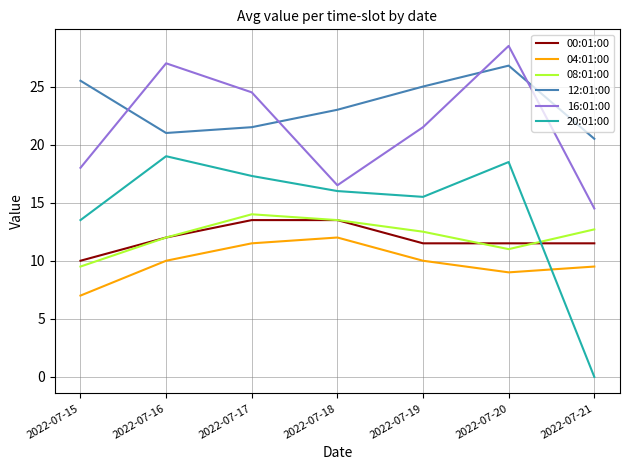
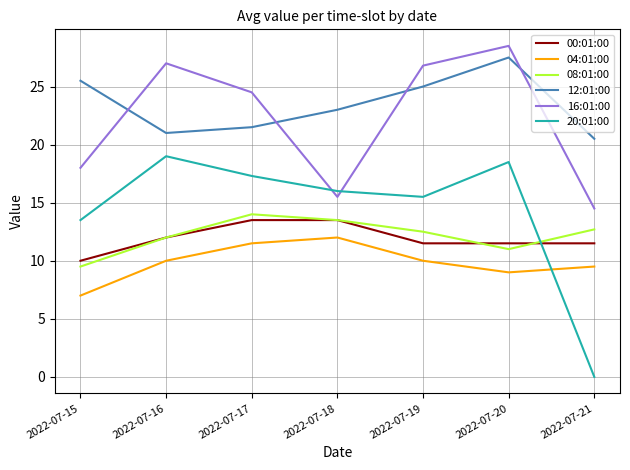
  {
    "00:01:00": {
      "2022-07-15": 10.0,
      "2022-07-17": 13.5,
      "2022-07-19": 11.5,
      "2022-07-20": 11.5,
      "2022-07-21": 11.5
    },
    "04:01:00": {
      "2022-07-15": 7.0,
      "2022-07-16": 10.0,
      "2022-07-17": 11.5,
      "2022-07-18": 12.0,
      "2022-07-19": 10.0,
      "2022-07-20": 9.0,
      "2022-07-21": 9.5
    },
    "08:01:00": {
      "2022-07-15": 9.5,
      "2022-07-17": 14.0,
      "2022-07-19": 12.5,
      "2022-07-20": 11.0,
      "2022-07-21": 12.7
    },
    "12:01:00": {
      "2022-07-15": 25.5,
      "2022-07-16": 21.0,
      "2022-07-17": 21.5,
      "2022-07-18": 23.0,
      "2022-07-19": 25.0,
-     "2022-07-20": 26.8,
+     "2022-07-20": 27.5,
      "2022-07-21": 20.5
    },
    "16:01:00": {
      "2022-07-15": 18.0,
      "2022-07-16": 27.0,
      "2022-07-17": 24.5,
-     "2022-07-18": 16.5,
-     "2022-07-19": 21.5,
+     "2022-07-18": 15.5,
+     "2022-07-19": 26.8,
      "2022-07-20": 28.5,
      "2022-07-21": 14.5
    },
    "20:01:00": {
      "2022-07-15": 13.5,
      "2022-07-16": 19.0,
      "2022-07-17": 17.3,
      "2022-07-18": 16.0,
      "2022-07-19": 15.5,
      "2022-07-20": 18.5,
      "2022-07-21": 0.0
    }
  }
